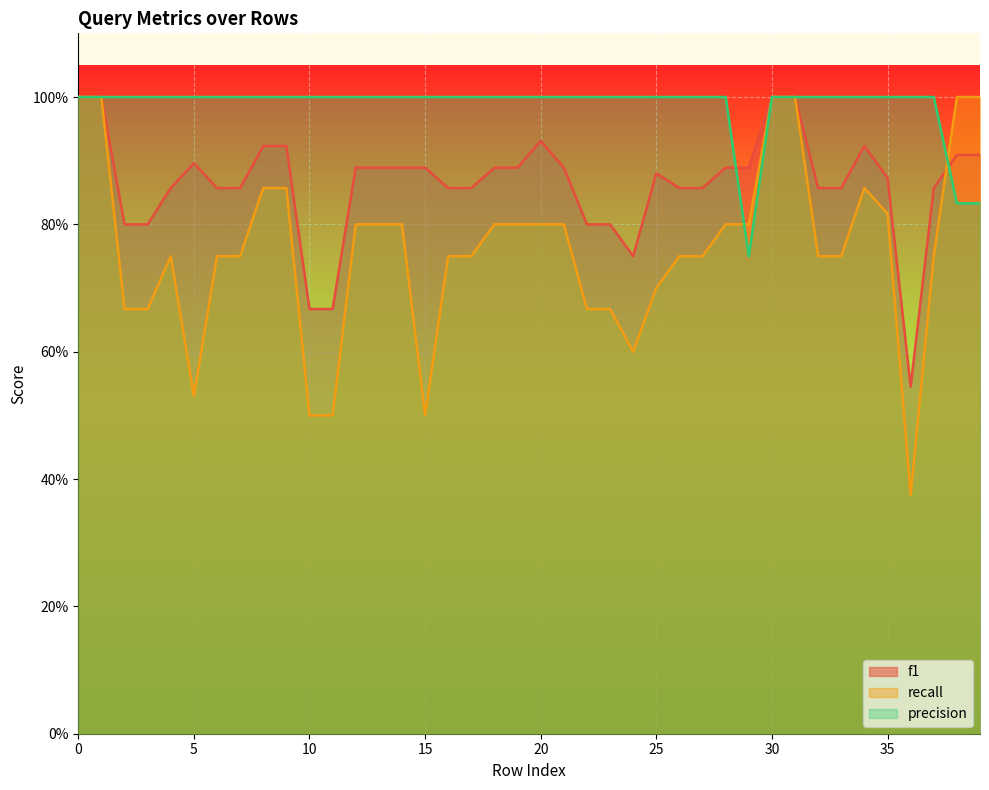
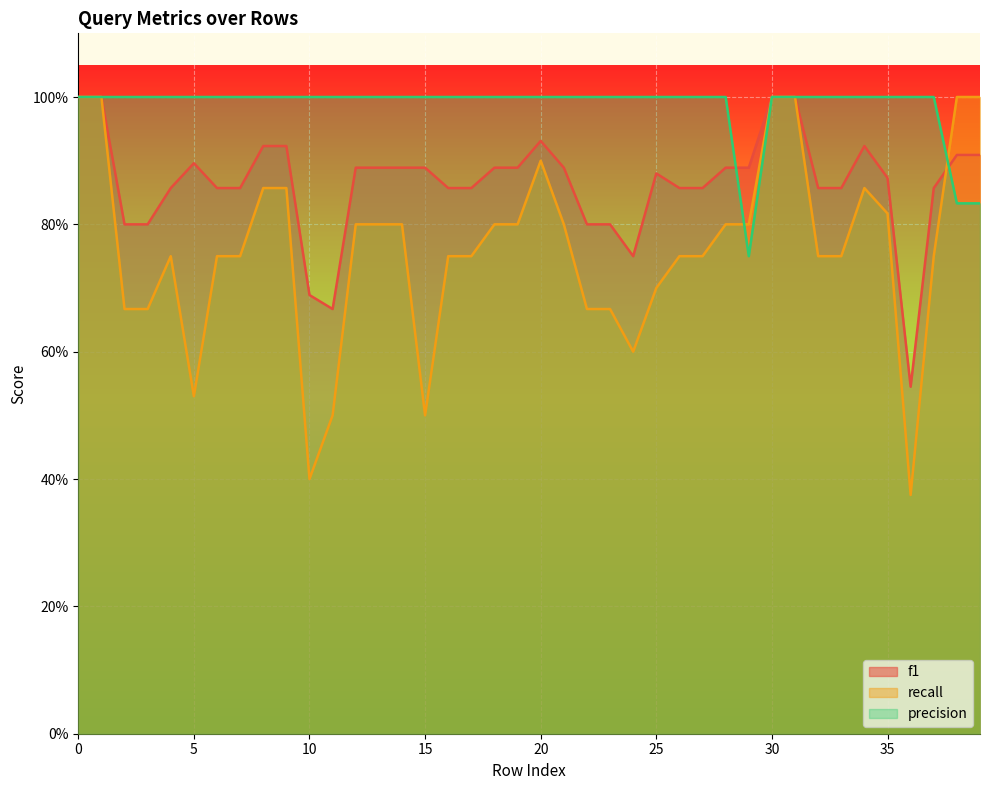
  {
    "f1": {
      "5": "90%",
-     "10": "67%",
+     "10": "69%",
      "15": "89%",
      "20": "93%",
      "25": "88%",
      "35": "87%"
    },
    "recall": {
      "5": "53%",
-     "10": "50%",
+     "10": "40%",
      "15": "50%",
-     "20": "80%",
+     "20": "90%",
      "25": "70%",
      "35": "82%"
    },
    "precision": {
      "5": "100%",
      "10": "100%",
      "15": "100%",
      "20": "100%",
      "25": "100%",
      "35": "100%"
    }
  }
